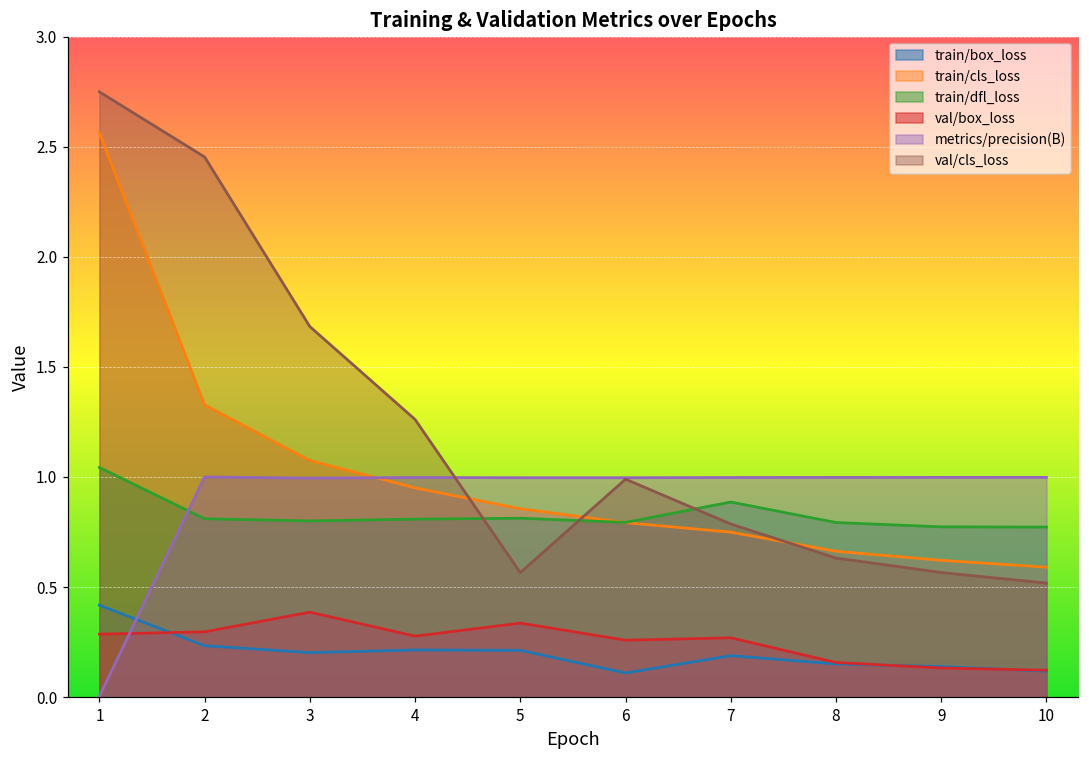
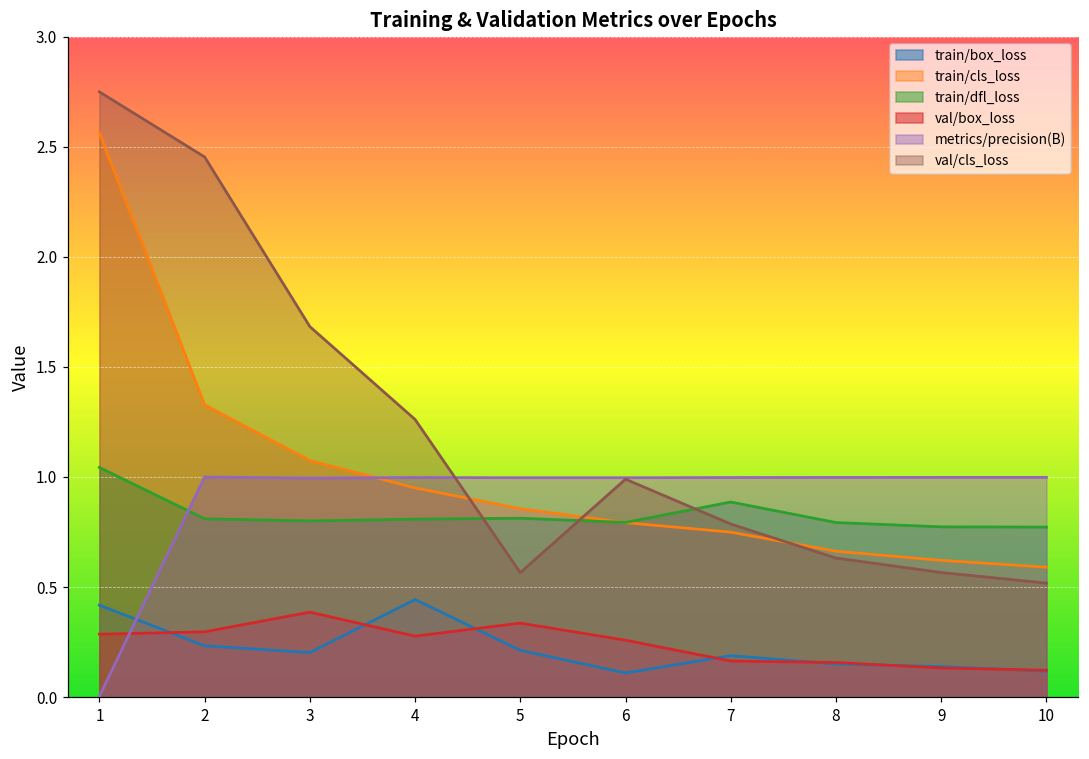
  {
    "train/box_loss": {
      "1": 0.42,
      "2": 0.23,
      "3": 0.20,
-     "4": 0.21,
+     "4": 0.44,
      "5": 0.21,
      "6": 0.11,
      "7": 0.19
    },
    "train/cls_loss": {
      "1": 2.56,
      "2": 1.33,
      "3": 1.07,
      "4": 0.95,
      "5": 0.86,
      "7": 0.75,
      "8": 0.66,
      "9": 0.62,
      "10": 0.59
    },
    "train/dfl_loss": {
      "1": 1.04,
      "2": 0.81,
      "3": 0.80,
      "4": 0.81,
      "5": 0.81,
      "7": 0.89,
      "8": 0.79,
      "9": 0.77,
      "10": 0.77
    },
    "val/box_loss": {
      "1": 0.29,
      "2": 0.30,
      "3": 0.39,
      "4": 0.28,
      "5": 0.34,
      "6": 0.26,
-     "7": 0.27
+     "7": 0.16
    },
    "metrics/precision(B)": {
      "1": 0.00,
      "2": 1.00,
      "3": 0.99,
      "4": 1.00,
      "5": 1.00,
      "7": 1.00,
      "8": 1.00,
      "9": 1.00,
      "10": 1.00
    },
    "val/cls_loss": {
      "1": 2.75,
      "2": 2.45,
      "3": 1.68,
      "4": 1.26,
      "5": 0.57,
      "7": 0.79,
      "8": 0.63,
      "9": 0.57,
      "10": 0.52
    }
  }
